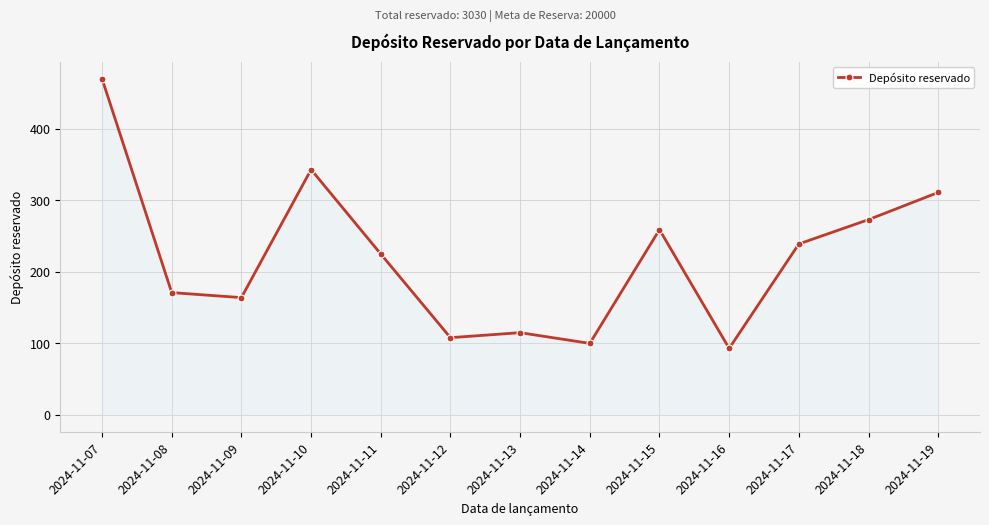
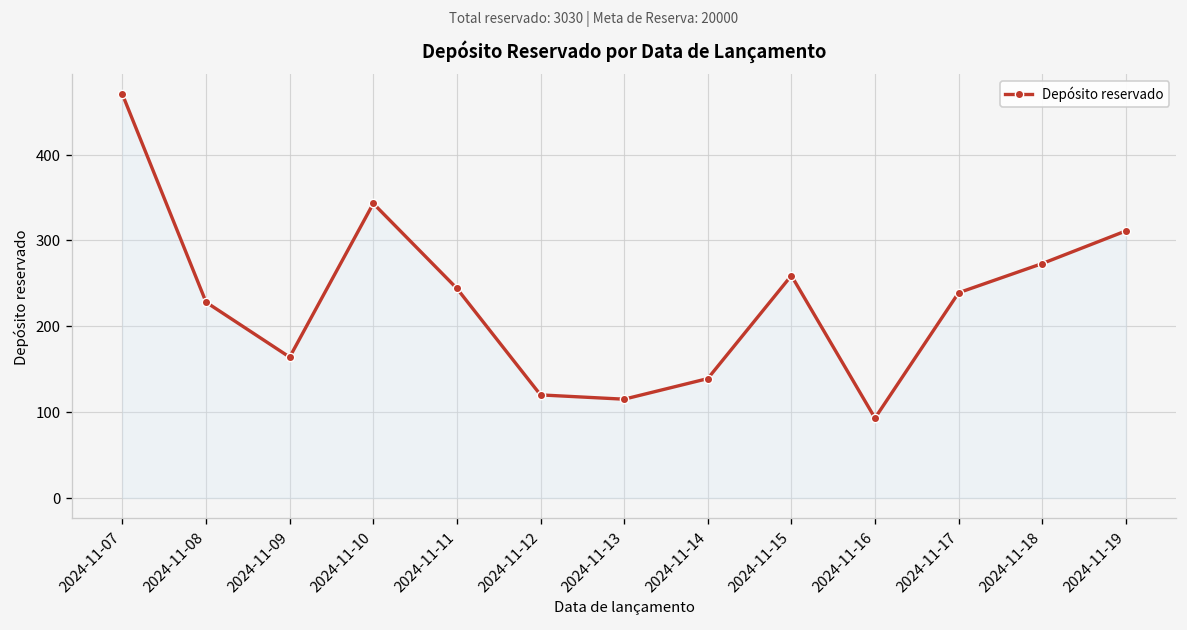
  {
    "2024-11-07": 470,
-   "2024-11-08": 170,
+   "2024-11-08": 230,
    "2024-11-09": 160,
    "2024-11-10": 340,
-   "2024-11-11": 230,
-   "2024-11-12": 110,
+   "2024-11-11": 240,
+   "2024-11-12": 120,
    "2024-11-13": 120,
-   "2024-11-14": 100,
+   "2024-11-14": 140,
    "2024-11-15": 260,
    "2024-11-16": 90,
    "2024-11-17": 240,
    "2024-11-18": 270,
    "2024-11-19": 310
  }
